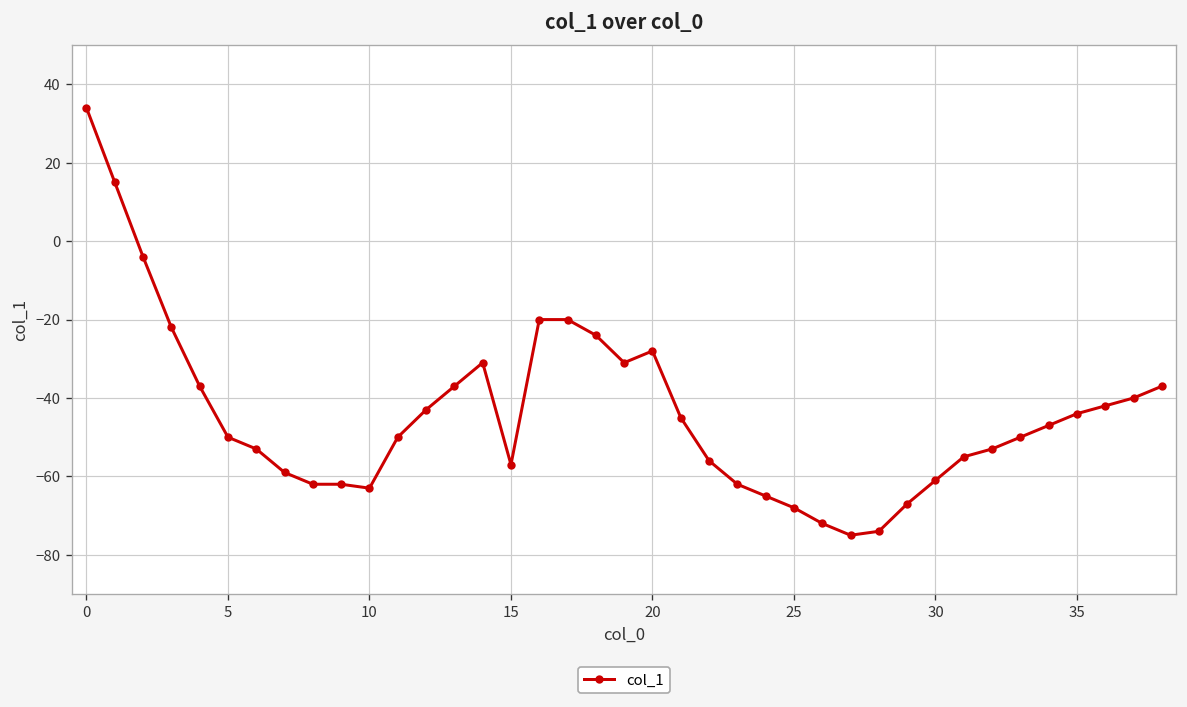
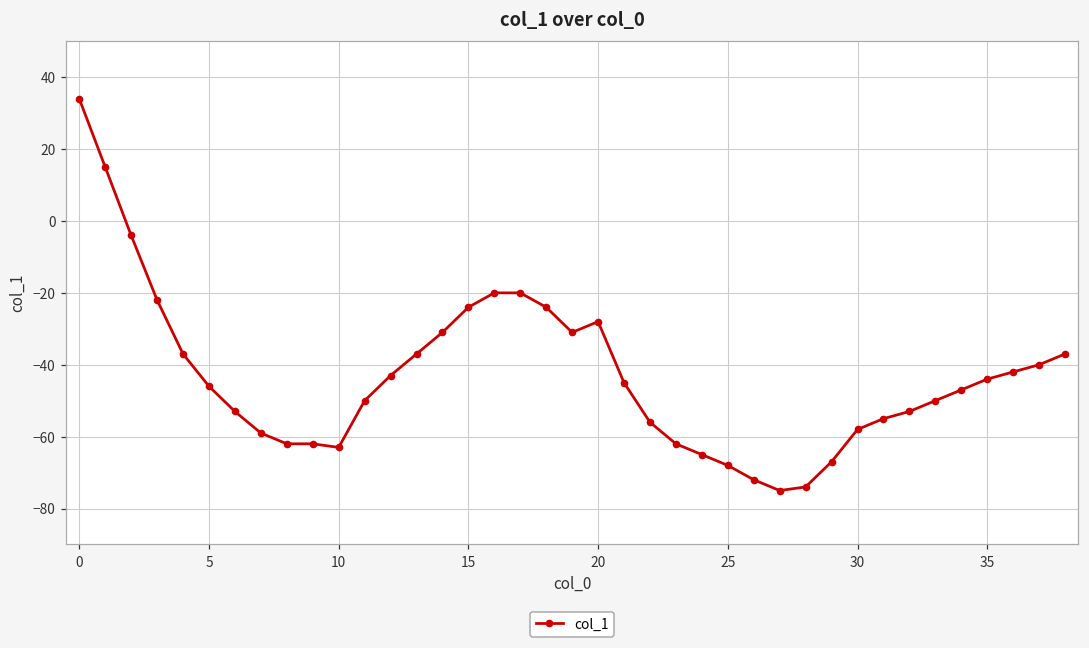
  {
    "0": 34,
-   "5": -50,
+   "5": -46,
    "10": -63,
-   "15": -57,
+   "15": -24,
    "20": -28,
    "25": -68,
-   "30": -61,
+   "30": -58,
    "35": -44
  }
